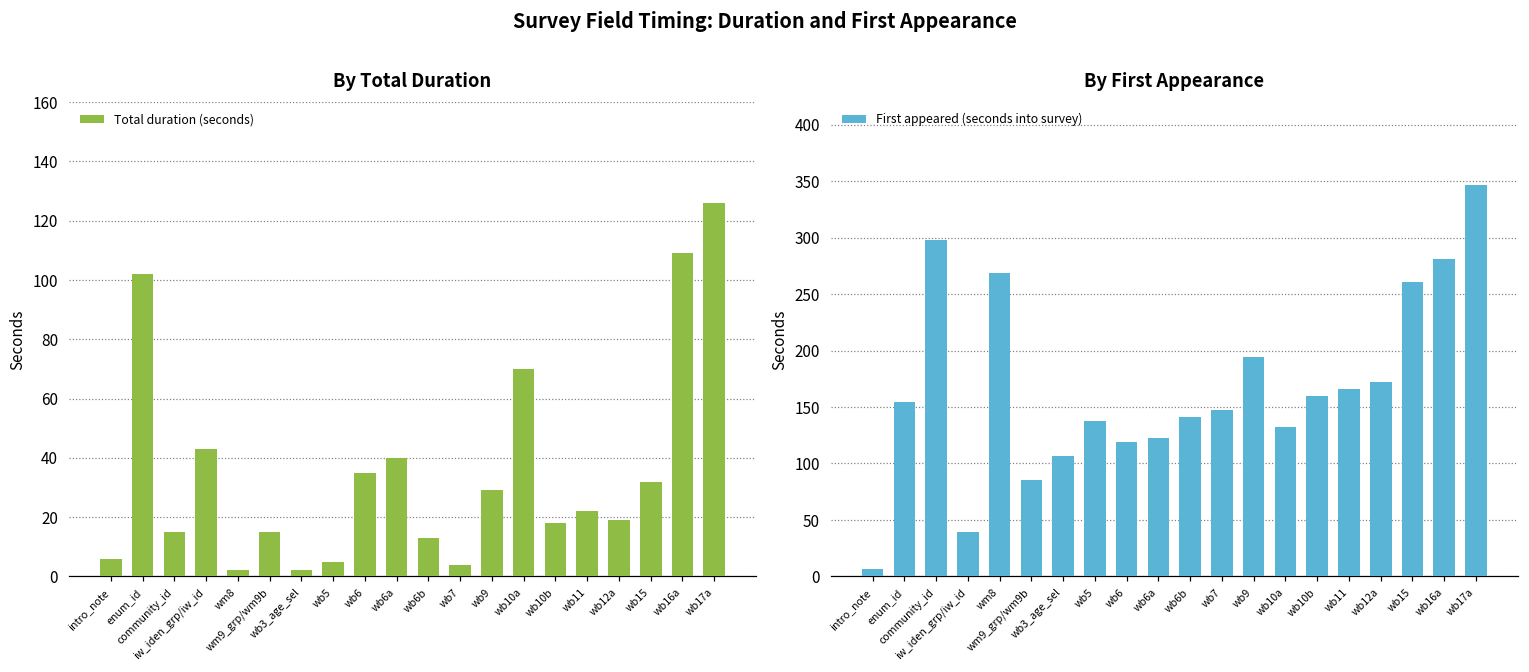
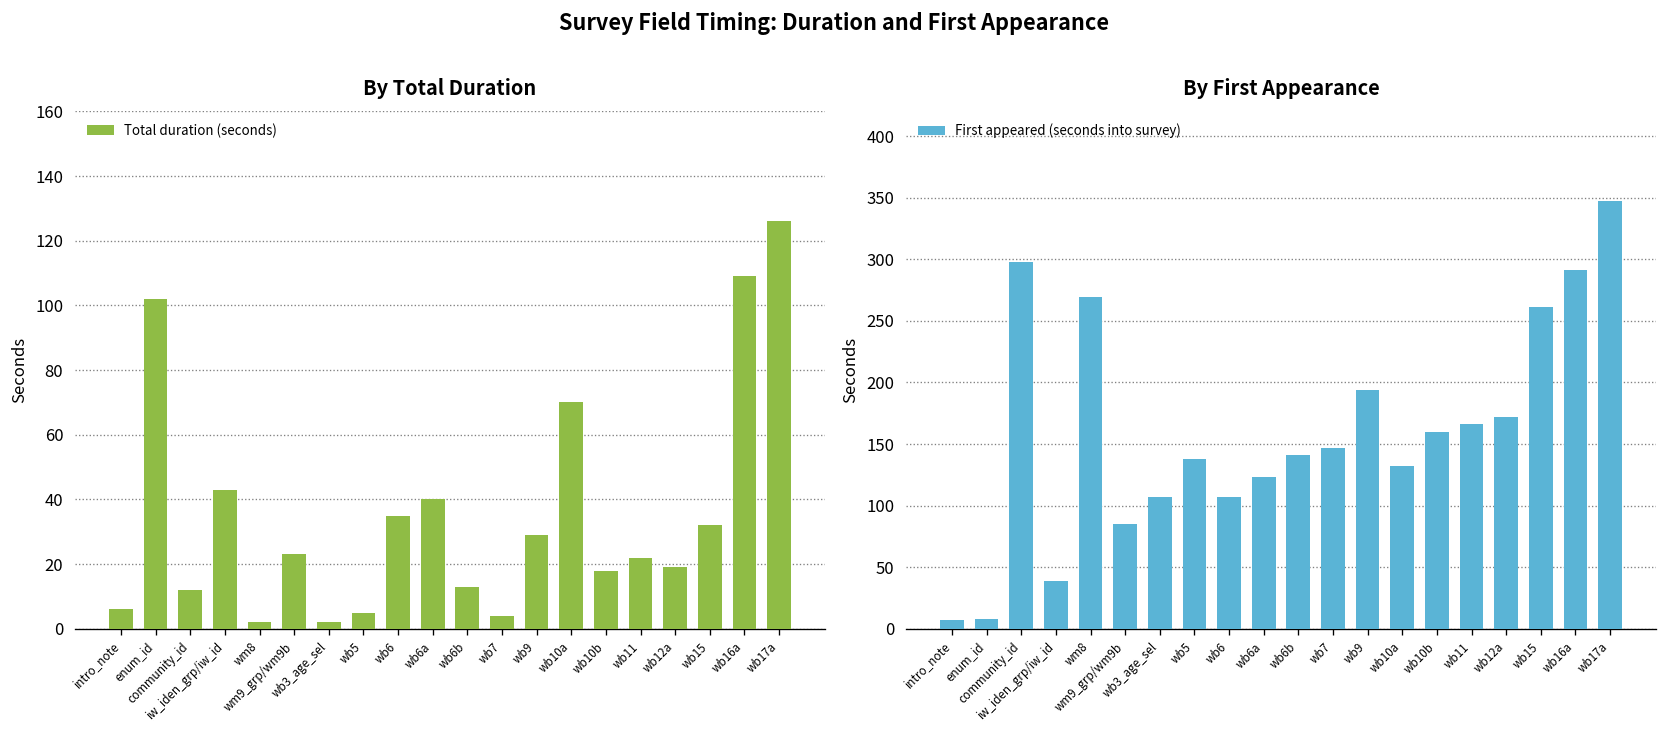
  {
    "By Total Duration": {
      "intro_note": 6,
      "enum_id": 102,
-     "community_id": 15,
+     "community_id": 12,
      "iw_iden_grp/iw_id": 43,
      "wm8": 2,
-     "wm9_grp/wm9b": 15,
+     "wm9_grp/wm9b": 23,
      "wb3_age_sel": 2,
      "wb5": 5,
      "wb6": 35,
      "wb6a": 40,
      "wb6b": 13,
      "wb7": 4,
      "wb9": 29,
      "wb10a": 70,
      "wb10b": 18,
      "wb11": 22,
      "wb12a": 19,
      "wb15": 32,
      "wb16a": 109,
      "wb17a": 126
    },
    "By First Appearance": {
      "intro_note": 7,
-     "enum_id": 154,
+     "enum_id": 8,
      "community_id": 298,
      "iw_iden_grp/iw_id": 39,
      "wm8": 269,
      "wm9_grp/wm9b": 85,
      "wb3_age_sel": 107,
      "wb5": 138,
-     "wb6": 119,
+     "wb6": 107,
      "wb6a": 123,
      "wb6b": 141,
      "wb7": 147,
      "wb9": 194,
      "wb10a": 132,
      "wb10b": 160,
      "wb11": 166,
      "wb12a": 172,
      "wb15": 261,
-     "wb16a": 281,
+     "wb16a": 291,
      "wb17a": 347
    }
  }
